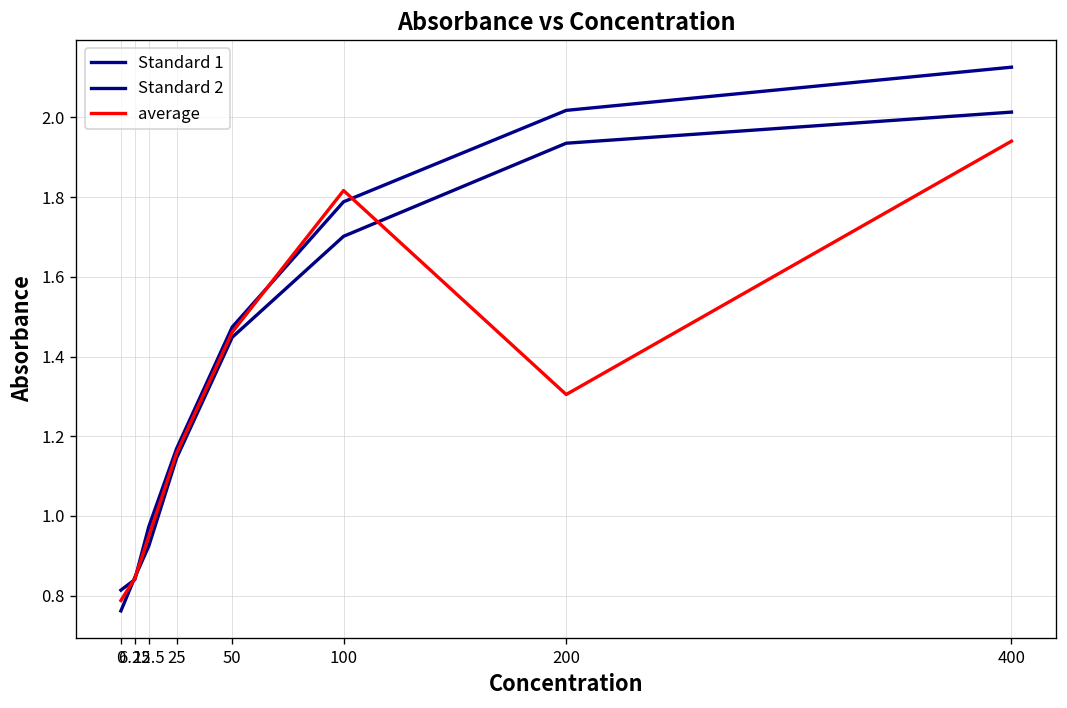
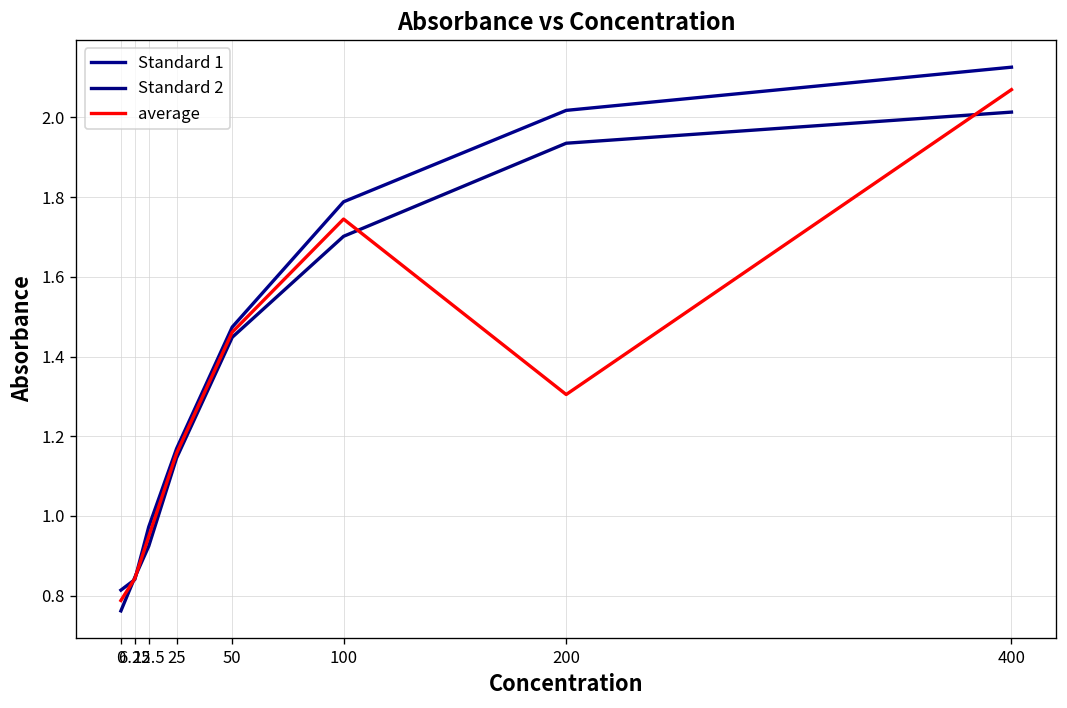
  {
    "average": {
      "25": 1.16,
      "50": 1.46,
-     "100": 1.82,
+     "100": 1.75,
      "200": 1.30,
-     "400": 1.94
+     "400": 2.07
    }
  }
